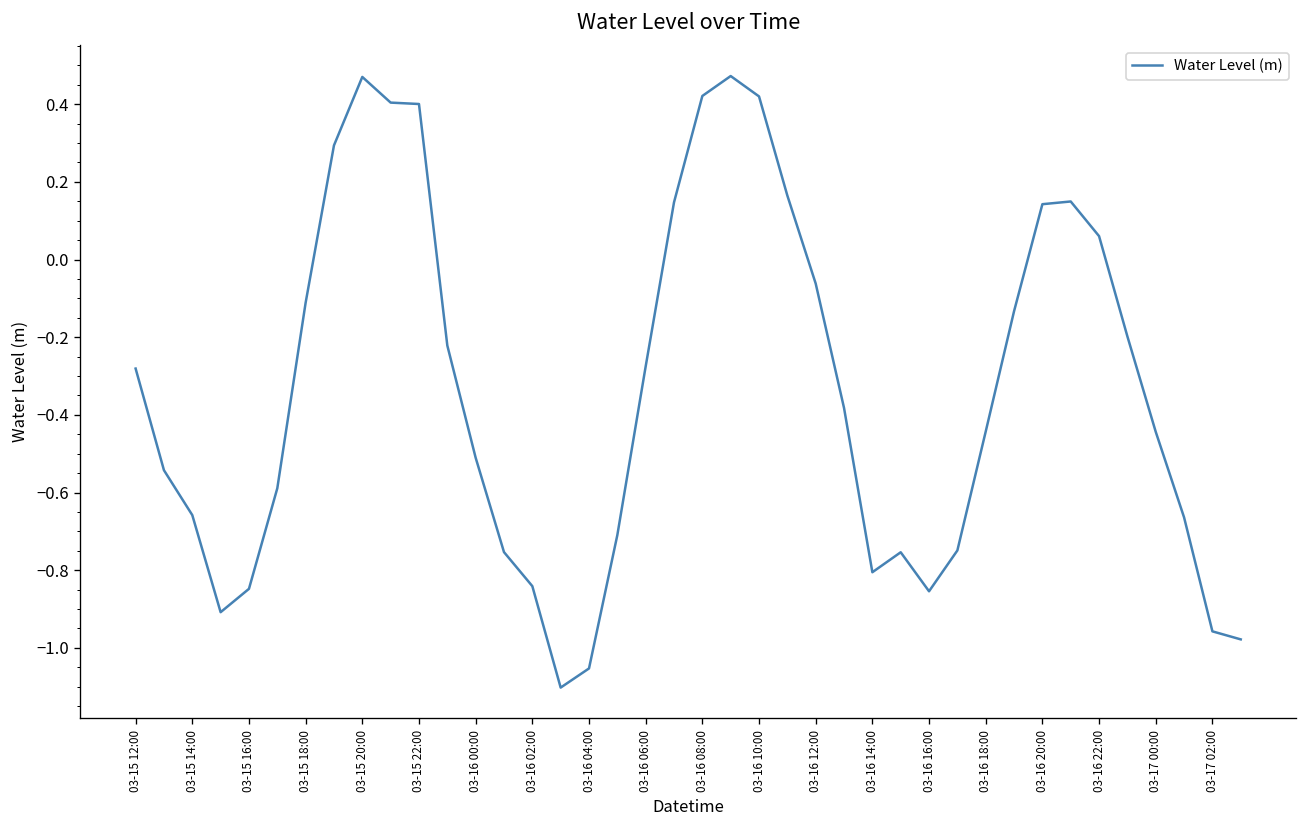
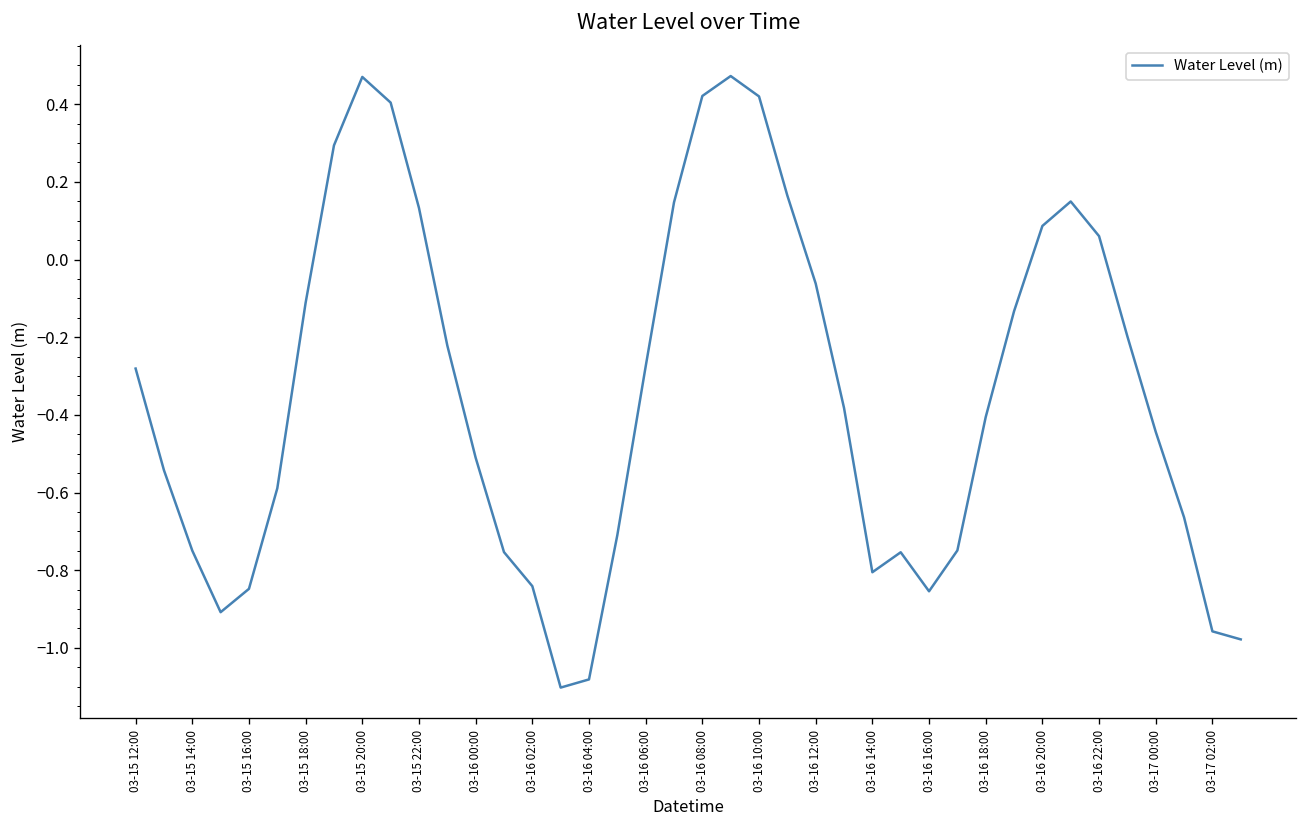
  {
    "03-15 12:00": -0.28,
-   "03-15 14:00": -0.66,
+   "03-15 14:00": -0.75,
    "03-15 16:00": -0.85,
    "03-15 18:00": -0.11,
    "03-15 20:00": 0.47,
-   "03-15 22:00": 0.40,
+   "03-15 22:00": 0.13,
    "03-16 00:00": -0.51,
    "03-16 02:00": -0.84,
-   "03-16 04:00": -1.05,
+   "03-16 04:00": -1.08,
    "03-16 06:00": -0.28,
    "03-16 08:00": 0.42,
    "03-16 10:00": 0.42,
    "03-16 12:00": -0.06,
    "03-16 14:00": -0.81,
    "03-16 16:00": -0.85,
-   "03-16 18:00": -0.44,
-   "03-16 20:00": 0.14,
+   "03-16 18:00": -0.41,
+   "03-16 20:00": 0.09,
    "03-16 22:00": 0.06,
    "03-17 00:00": -0.44,
    "03-17 02:00": -0.96
  }
